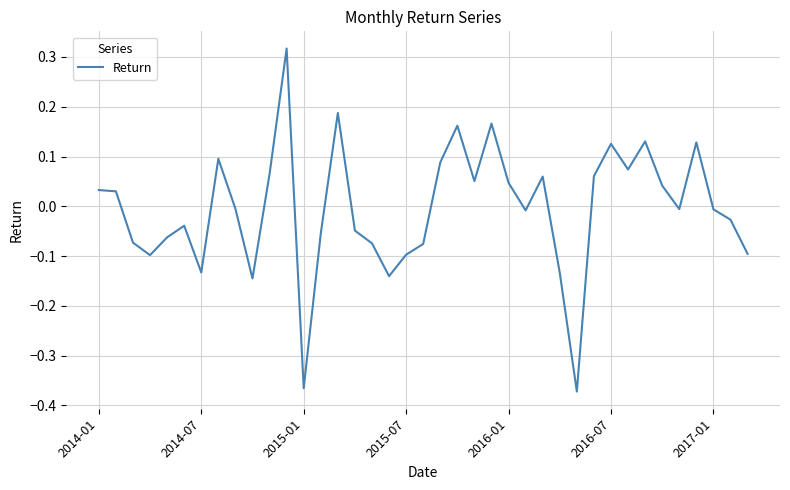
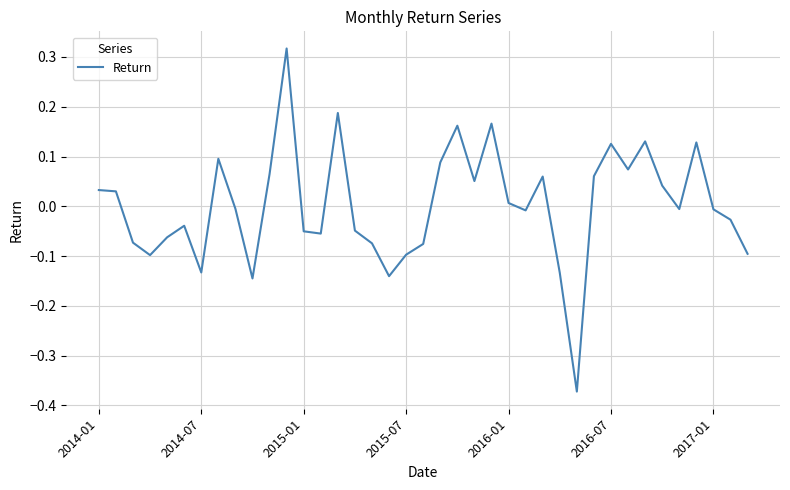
  {
    "2014-01": 0.03,
    "2014-07": -0.13,
-   "2015-01": -0.37,
+   "2015-01": -0.05,
    "2015-07": -0.10,
-   "2016-01": 0.05,
+   "2016-01": 0.01,
    "2016-07": 0.13,
    "2017-01": -0.01
  }
